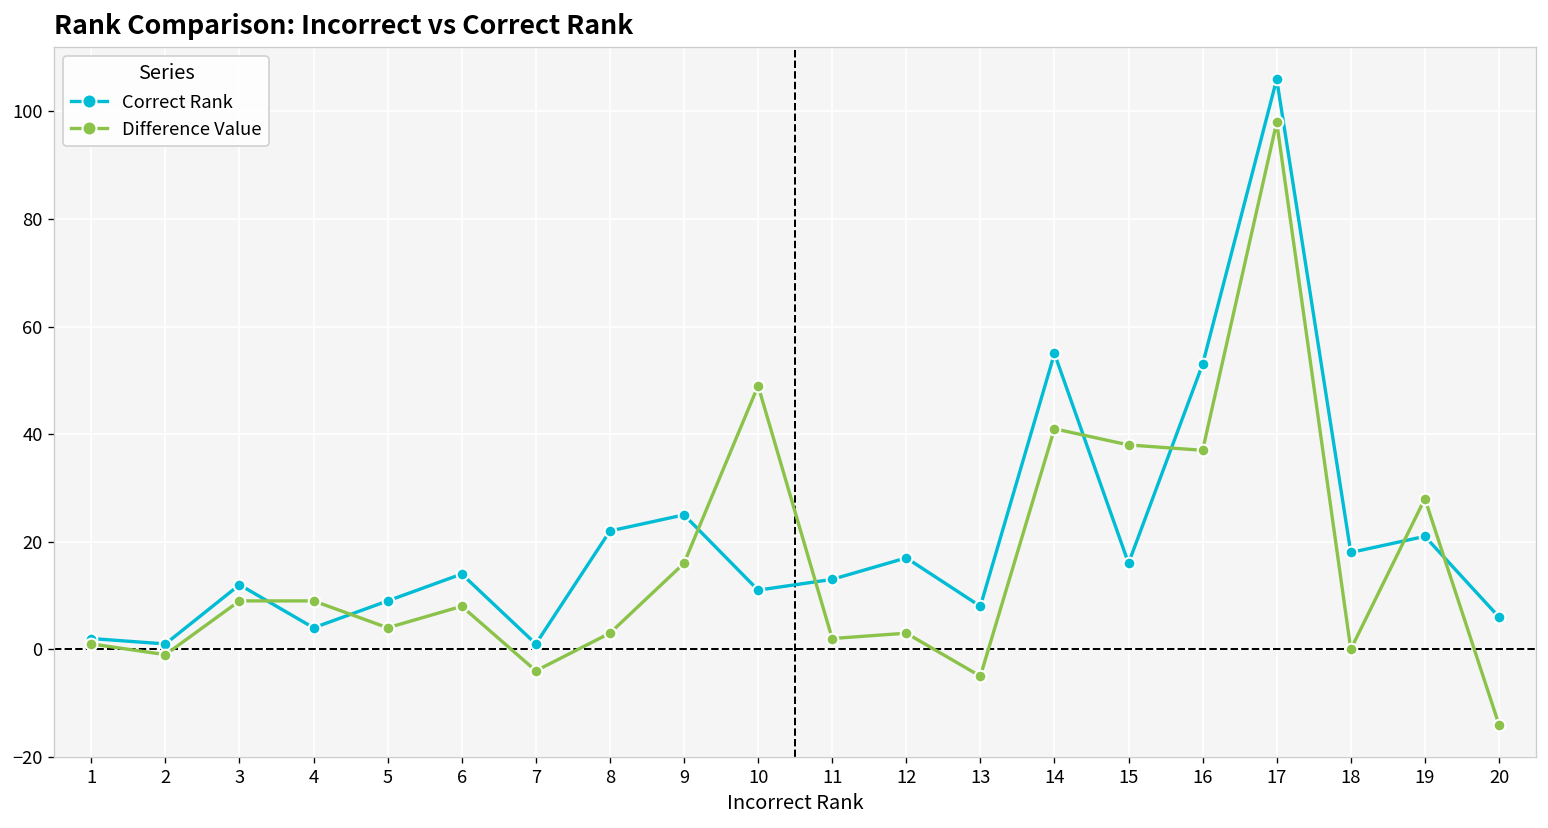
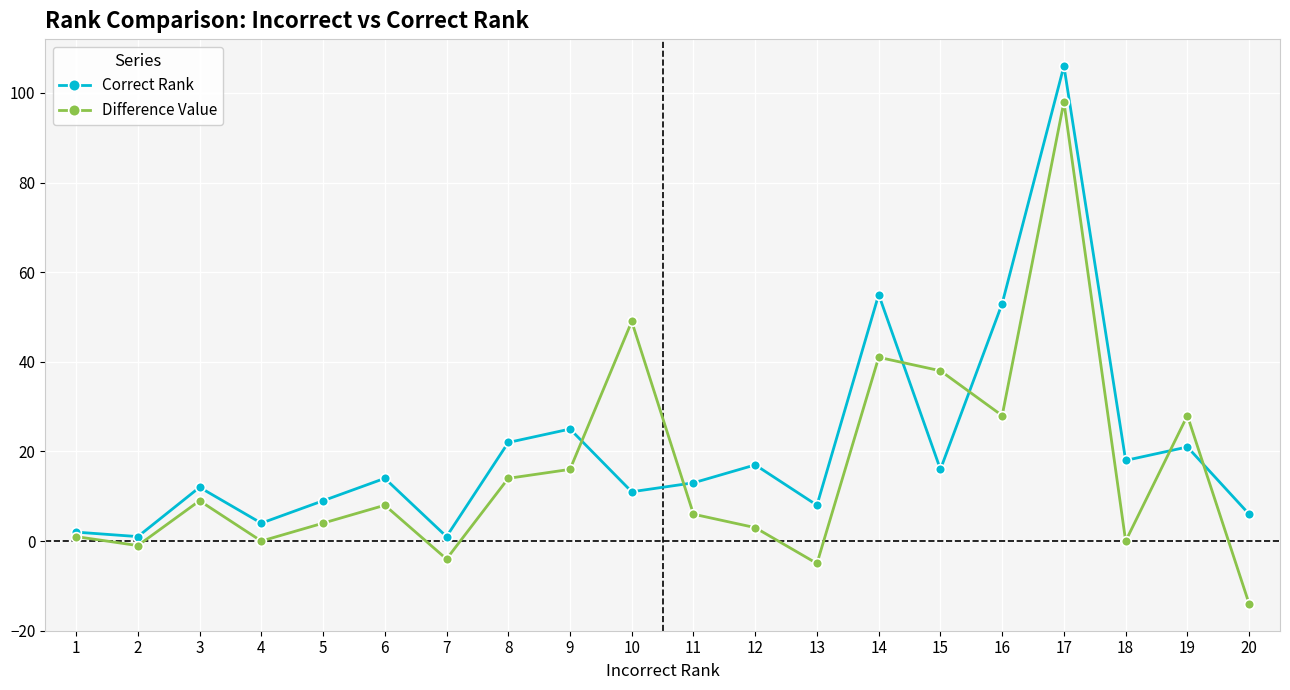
  {
    "Correct Rank": {
      "1": 2,
      "2": 1,
      "3": 12,
      "4": 4,
      "5": 9,
      "6": 14,
      "7": 1,
      "8": 22,
      "9": 25,
      "10": 11,
      "11": 13,
      "12": 17,
      "13": 8,
      "14": 55,
      "15": 16,
      "16": 53,
      "17": 106,
      "18": 18,
      "19": 21,
      "20": 6
    },
    "Difference Value": {
      "1": 1,
      "2": -1,
      "3": 9,
-     "4": 9,
+     "4": 0,
      "5": 4,
      "6": 8,
      "7": -4,
-     "8": 3,
+     "8": 14,
      "9": 16,
      "10": 49,
-     "11": 2,
+     "11": 6,
      "12": 3,
      "13": -5,
      "14": 41,
      "15": 38,
-     "16": 37,
+     "16": 28,
      "17": 98,
      "18": 0,
      "19": 28,
      "20": -14
    }
  }
